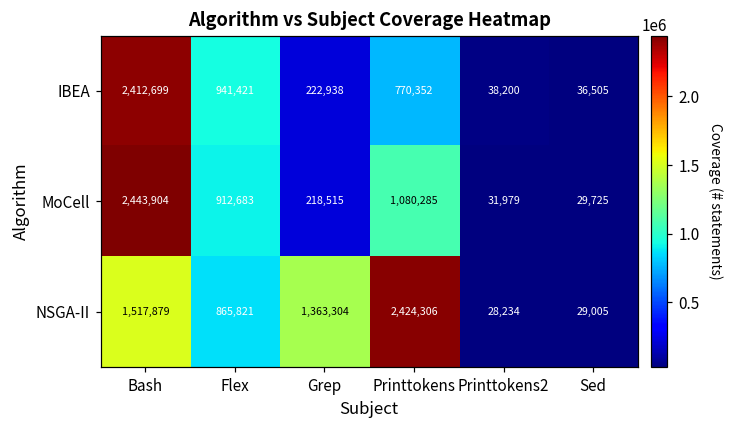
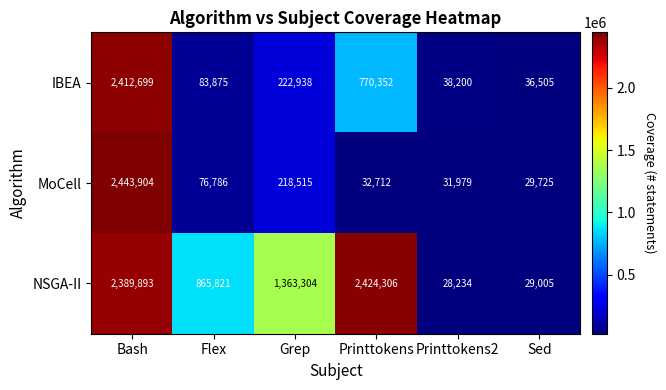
  {
    "IBEA": {
      "Bash": "2,412,699",
-     "Flex": "941,421",
+     "Flex": "83,875",
      "Grep": "222,938",
      "Printtokens": "770,352",
      "Printtokens2": "38,200",
      "Sed": "36,505"
    },
    "MoCell": {
      "Bash": "2,443,904",
-     "Flex": "912,683",
+     "Flex": "76,786",
      "Grep": "218,515",
-     "Printtokens": "1,080,285",
+     "Printtokens": "32,712",
      "Printtokens2": "31,979",
      "Sed": "29,725"
    },
    "NSGA-II": {
-     "Bash": "1,517,879",
+     "Bash": "2,389,893",
      "Flex": "865,821",
      "Grep": "1,363,304",
      "Printtokens": "2,424,306",
      "Printtokens2": "28,234",
      "Sed": "29,005"
    }
  }
